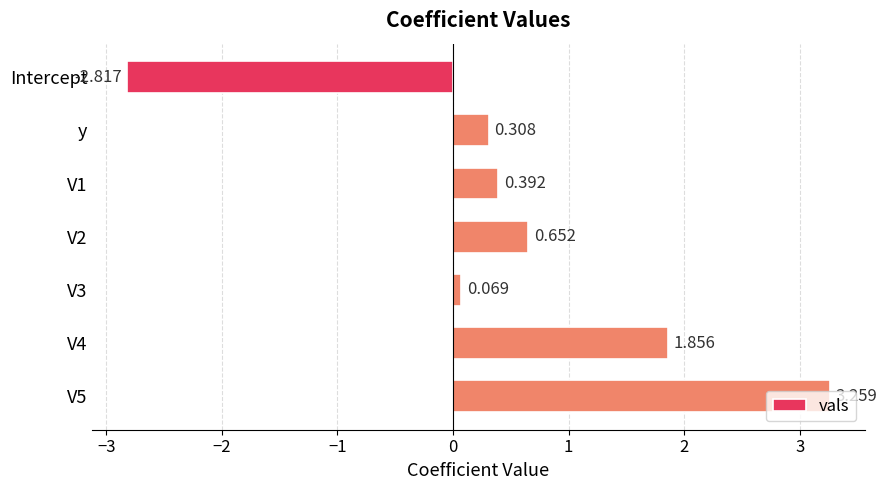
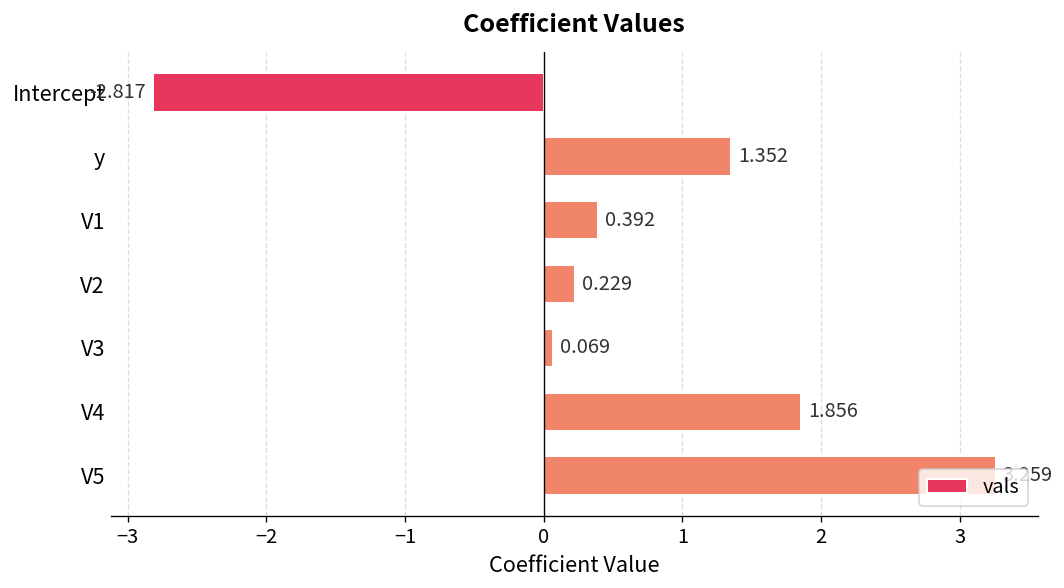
  {
    "Intercept": -2.817,
-   "y": 0.308,
+   "y": 1.352,
    "V1": 0.392,
-   "V2": 0.652,
+   "V2": 0.229,
    "V3": 0.069,
    "V4": 1.856
  }
